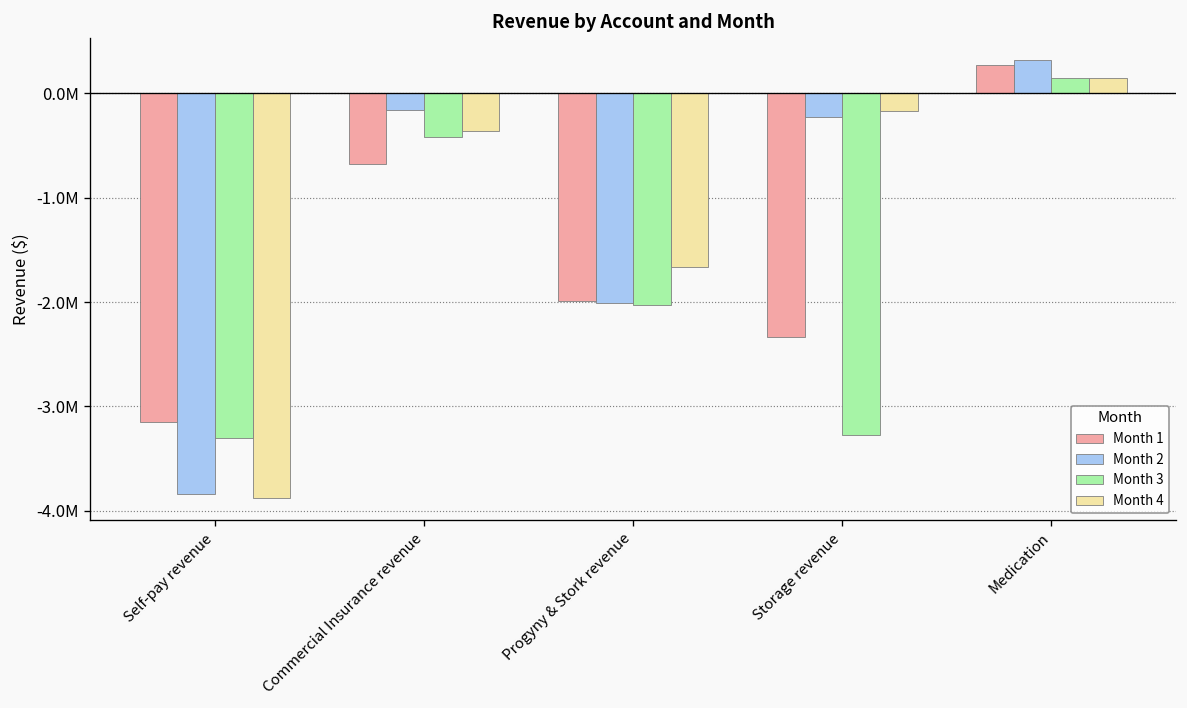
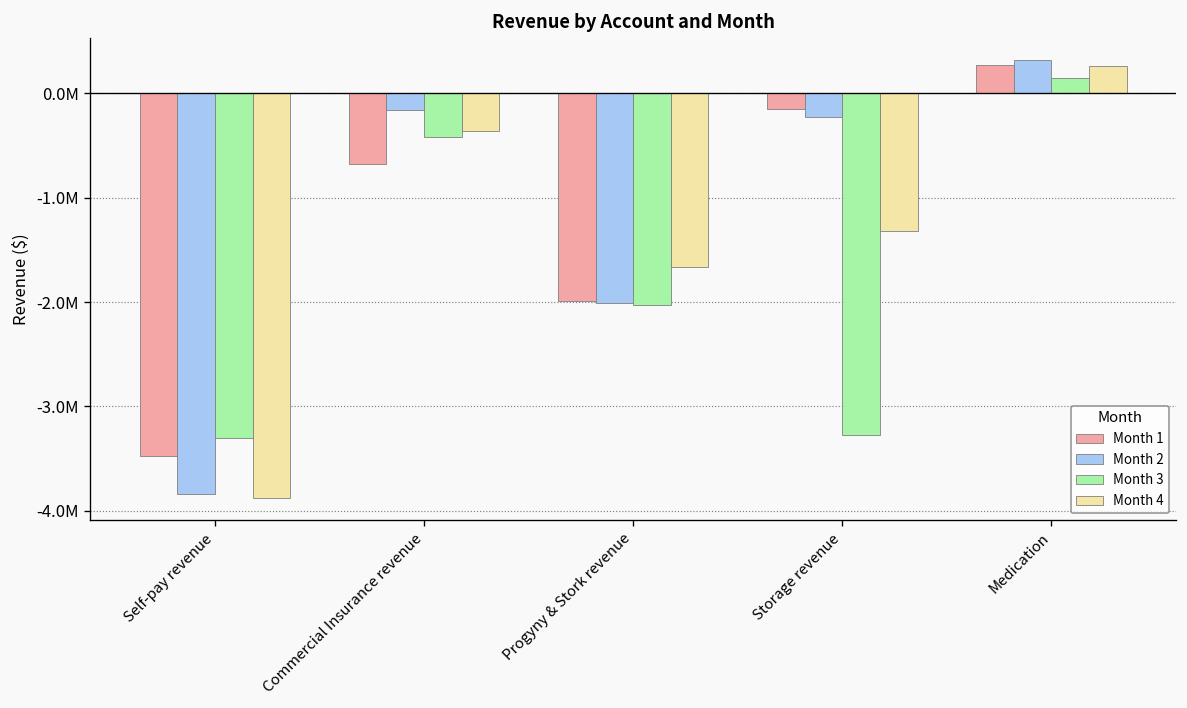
  {
    "Month 1": {
-     "Self-pay revenue": -3100000,
+     "Self-pay revenue": -3500000,
      "Commercial Insurance revenue": -700000,
      "Progyny & Stork revenue": -2000000,
-     "Storage revenue": -2300000,
+     "Storage revenue": -100000,
      "Medication": 300000
    },
    "Month 2": {
      "Self-pay revenue": -3800000,
      "Commercial Insurance revenue": -200000,
      "Progyny & Stork revenue": -2000000,
      "Storage revenue": -200000,
      "Medication": 300000
    },
    "Month 3": {
      "Self-pay revenue": -3300000,
      "Commercial Insurance revenue": -400000,
      "Progyny & Stork revenue": -2000000,
      "Storage revenue": -3300000,
      "Medication": 200000
    },
    "Month 4": {
      "Self-pay revenue": -3900000,
      "Commercial Insurance revenue": -400000,
      "Progyny & Stork revenue": -1700000,
-     "Storage revenue": -200000,
-     "Medication": 100000
+     "Storage revenue": -1300000,
+     "Medication": 300000
    }
  }
